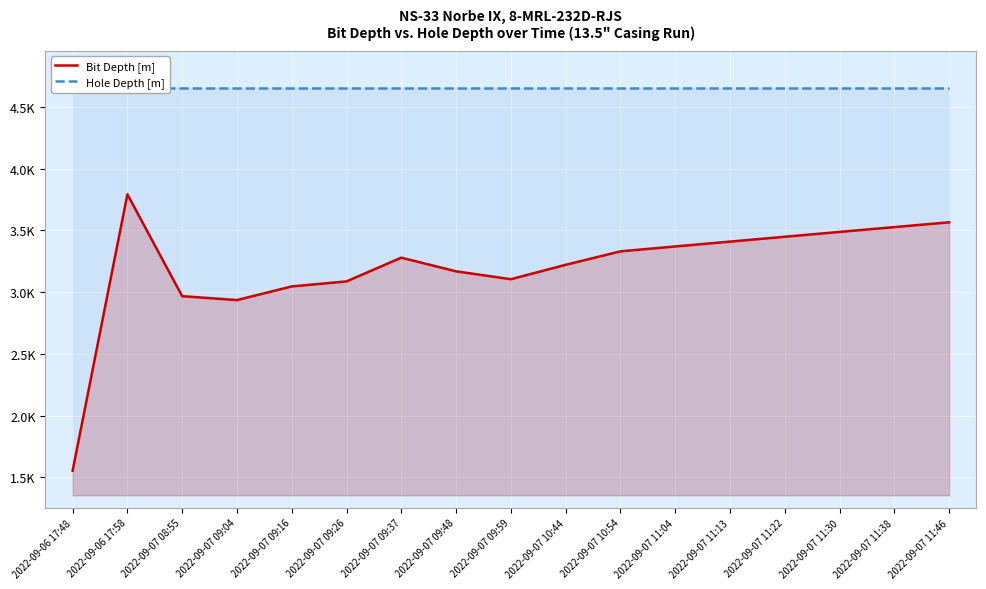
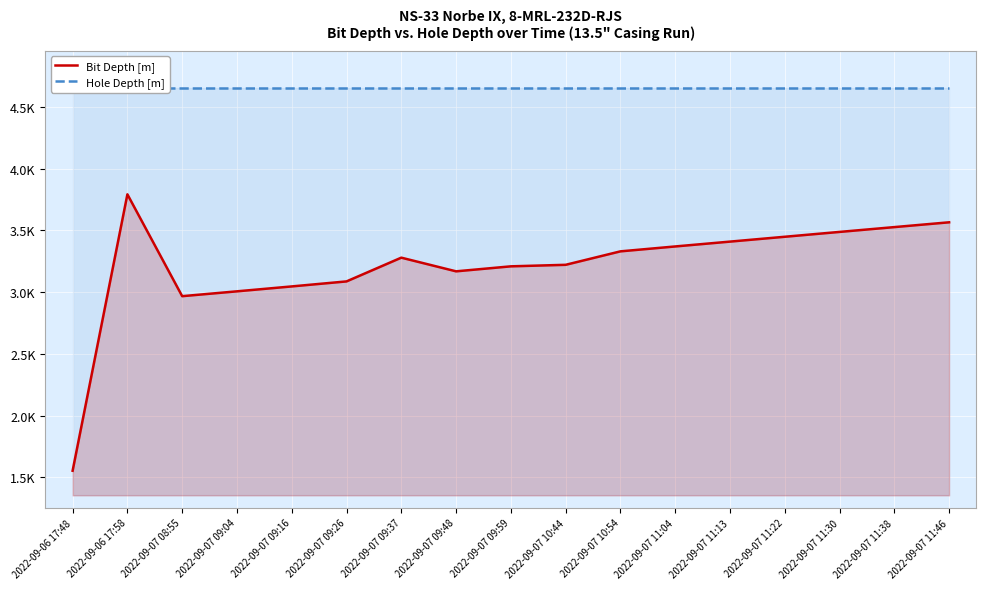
  {
    "Bit Depth [m]": {
      "2022-09-06 17:48": 1550,
      "2022-09-06 17:58": 3790,
      "2022-09-07 08:55": 2970,
-     "2022-09-07 09:04": 2940,
+     "2022-09-07 09:04": 3010,
      "2022-09-07 09:16": 3050,
      "2022-09-07 09:26": 3090,
      "2022-09-07 09:37": 3280,
      "2022-09-07 09:48": 3170,
-     "2022-09-07 09:59": 3100,
+     "2022-09-07 09:59": 3210,
      "2022-09-07 10:44": 3220,
      "2022-09-07 10:54": 3330,
      "2022-09-07 11:04": 3370,
      "2022-09-07 11:13": 3410,
      "2022-09-07 11:22": 3450,
      "2022-09-07 11:30": 3490,
      "2022-09-07 11:38": 3530,
      "2022-09-07 11:46": 3570
    },
    "Hole Depth [m]": {
      "2022-09-07 08:55": 4650,
      "2022-09-07 09:04": 4650,
      "2022-09-07 09:16": 4650,
      "2022-09-07 09:26": 4650,
      "2022-09-07 09:37": 4650,
      "2022-09-07 09:48": 4650,
      "2022-09-07 09:59": 4650,
      "2022-09-07 10:44": 4650,
      "2022-09-07 10:54": 4650,
      "2022-09-07 11:04": 4650,
      "2022-09-07 11:13": 4650,
      "2022-09-07 11:22": 4650,
      "2022-09-07 11:30": 4650,
      "2022-09-07 11:38": 4650,
      "2022-09-07 11:46": 4650
    }
  }
